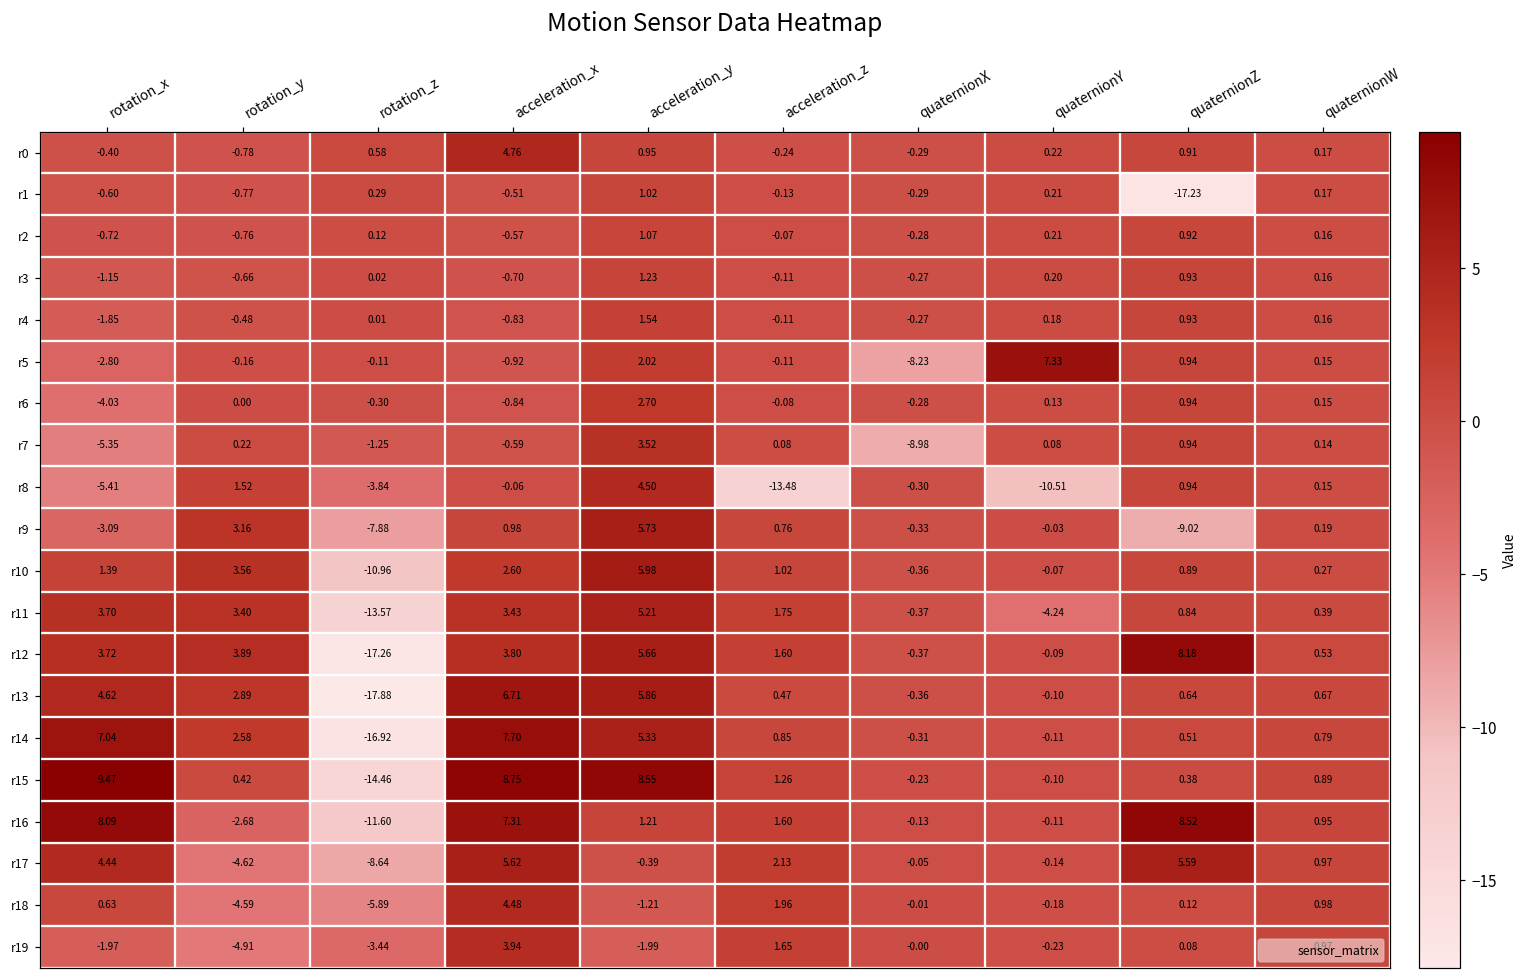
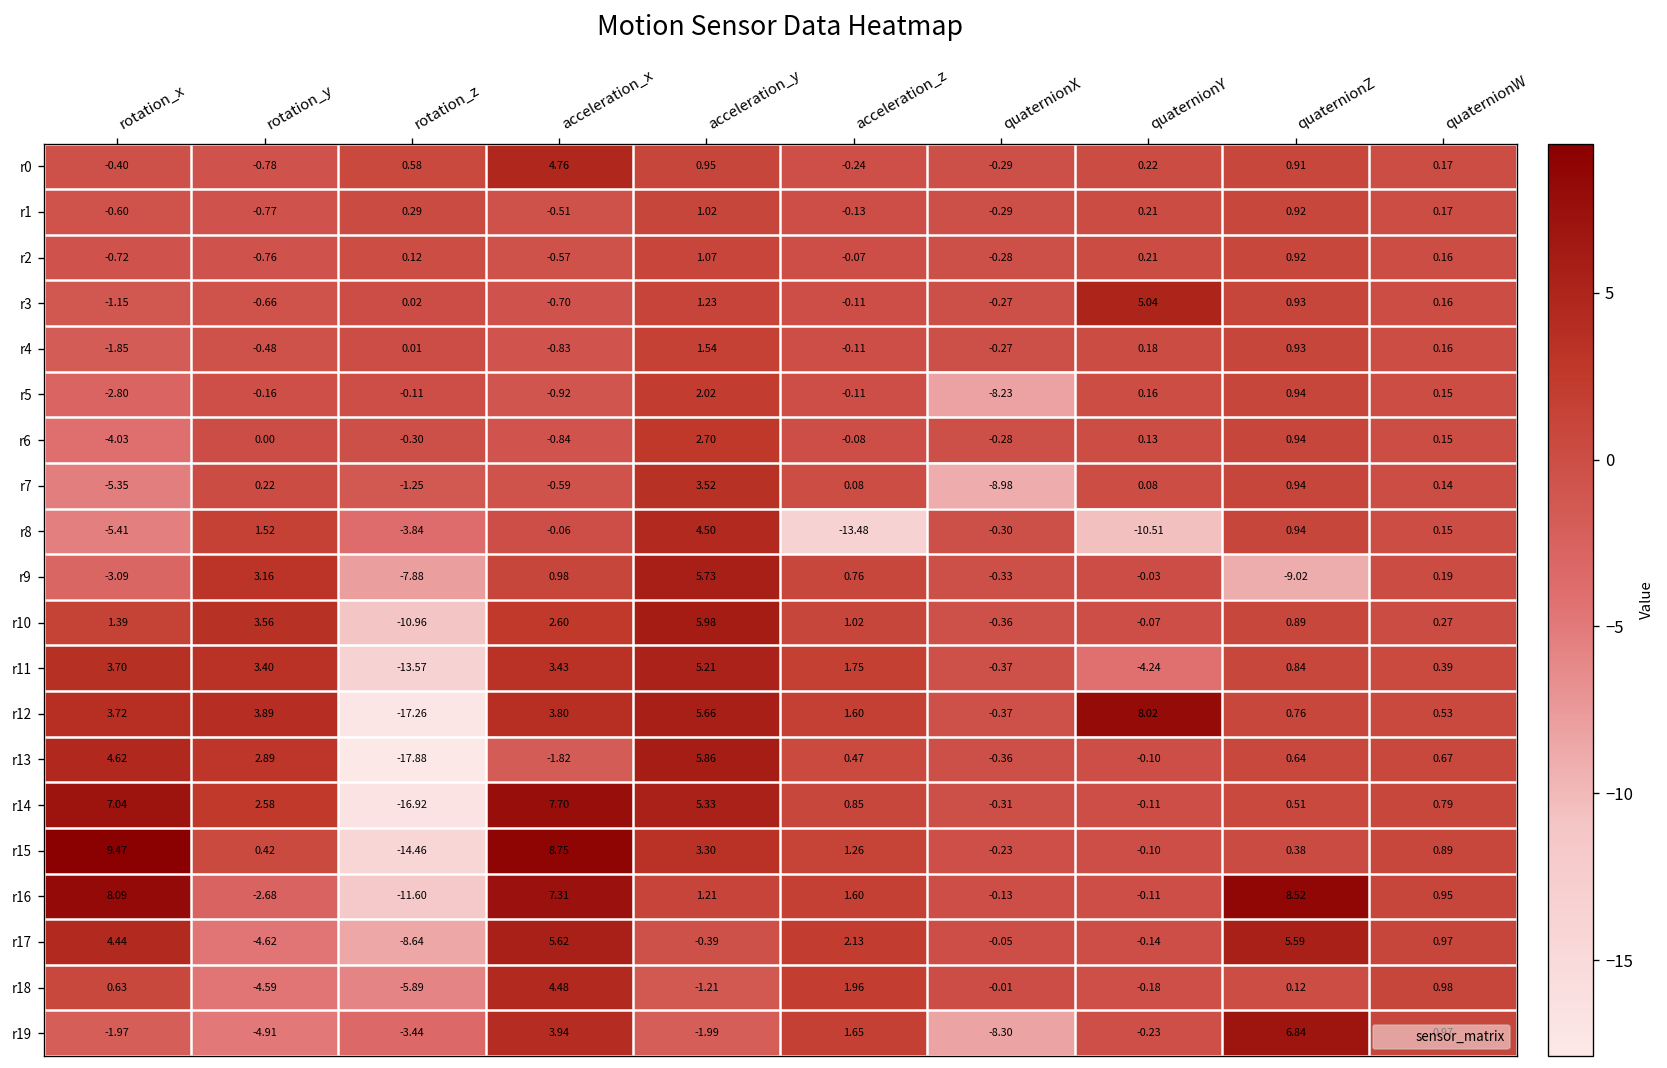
  {
    "r0": {
      "rotation_x": -0.40,
      "rotation_y": -0.78,
      "rotation_z": 0.58,
      "acceleration_x": 4.76,
      "acceleration_y": 0.95,
      "acceleration_z": -0.24,
      "quaternionX": -0.29,
      "quaternionY": 0.22,
      "quaternionZ": 0.91,
      "quaternionW": 0.17
    },
    "r1": {
      "rotation_x": -0.60,
      "rotation_y": -0.77,
      "rotation_z": 0.29,
      "acceleration_x": -0.51,
      "acceleration_y": 1.02,
      "acceleration_z": -0.13,
      "quaternionX": -0.29,
      "quaternionY": 0.21,
-     "quaternionZ": -17.23,
+     "quaternionZ": 0.92,
      "quaternionW": 0.17
    },
    "r2": {
      "rotation_x": -0.72,
      "rotation_y": -0.76,
      "rotation_z": 0.12,
      "acceleration_x": -0.57,
      "acceleration_y": 1.07,
      "acceleration_z": -0.07,
      "quaternionX": -0.28,
      "quaternionY": 0.21,
      "quaternionZ": 0.92,
      "quaternionW": 0.16
    },
    "r3": {
      "rotation_x": -1.15,
      "rotation_y": -0.66,
      "rotation_z": 0.02,
      "acceleration_x": -0.70,
      "acceleration_y": 1.23,
      "acceleration_z": -0.11,
      "quaternionX": -0.27,
-     "quaternionY": 0.20,
+     "quaternionY": 5.04,
      "quaternionZ": 0.93,
      "quaternionW": 0.16
    },
    "r4": {
      "rotation_x": -1.85,
      "rotation_y": -0.48,
      "rotation_z": 0.01,
      "acceleration_x": -0.83,
      "acceleration_y": 1.54,
      "acceleration_z": -0.11,
      "quaternionX": -0.27,
      "quaternionY": 0.18,
      "quaternionZ": 0.93,
      "quaternionW": 0.16
    },
    "r5": {
      "rotation_x": -2.80,
      "rotation_y": -0.16,
      "rotation_z": -0.11,
      "acceleration_x": -0.92,
      "acceleration_y": 2.02,
      "acceleration_z": -0.11,
      "quaternionX": -8.23,
-     "quaternionY": 7.33,
+     "quaternionY": 0.16,
      "quaternionZ": 0.94,
      "quaternionW": 0.15
    },
    "r6": {
      "rotation_x": -4.03,
      "rotation_y": 0.00,
      "rotation_z": -0.30,
      "acceleration_x": -0.84,
      "acceleration_y": 2.70,
      "acceleration_z": -0.08,
      "quaternionX": -0.28,
      "quaternionY": 0.13,
      "quaternionZ": 0.94,
      "quaternionW": 0.15
    },
    "r7": {
      "rotation_x": -5.35,
      "rotation_y": 0.22,
      "rotation_z": -1.25,
      "acceleration_x": -0.59,
      "acceleration_y": 3.52,
      "acceleration_z": 0.08,
      "quaternionX": -8.98,
      "quaternionY": 0.08,
      "quaternionZ": 0.94,
      "quaternionW": 0.14
    },
    "r8": {
      "rotation_x": -5.41,
      "rotation_y": 1.52,
      "rotation_z": -3.84,
      "acceleration_x": -0.06,
      "acceleration_y": 4.50,
      "acceleration_z": -13.48,
      "quaternionX": -0.30,
      "quaternionY": -10.51,
      "quaternionZ": 0.94,
      "quaternionW": 0.15
    },
    "r9": {
      "rotation_x": -3.09,
      "rotation_y": 3.16,
      "rotation_z": -7.88,
      "acceleration_x": 0.98,
      "acceleration_y": 5.73,
      "acceleration_z": 0.76,
      "quaternionX": -0.33,
      "quaternionY": -0.03,
      "quaternionZ": -9.02,
      "quaternionW": 0.19
    },
    "r10": {
      "rotation_x": 1.39,
      "rotation_y": 3.56,
      "rotation_z": -10.96,
      "acceleration_x": 2.60,
      "acceleration_y": 5.98,
      "acceleration_z": 1.02,
      "quaternionX": -0.36,
      "quaternionY": -0.07,
      "quaternionZ": 0.89,
      "quaternionW": 0.27
    },
    "r11": {
      "rotation_x": 3.70,
      "rotation_y": 3.40,
      "rotation_z": -13.57,
      "acceleration_x": 3.43,
      "acceleration_y": 5.21,
      "acceleration_z": 1.75,
      "quaternionX": -0.37,
      "quaternionY": -4.24,
      "quaternionZ": 0.84,
      "quaternionW": 0.39
    },
    "r12": {
      "rotation_x": 3.72,
      "rotation_y": 3.89,
      "rotation_z": -17.26,
      "acceleration_x": 3.80,
      "acceleration_y": 5.66,
      "acceleration_z": 1.60,
      "quaternionX": -0.37,
-     "quaternionY": -0.09,
-     "quaternionZ": 8.18,
+     "quaternionY": 8.02,
+     "quaternionZ": 0.76,
      "quaternionW": 0.53
    },
    "r13": {
      "rotation_x": 4.62,
      "rotation_y": 2.89,
      "rotation_z": -17.88,
-     "acceleration_x": 6.71,
+     "acceleration_x": -1.82,
      "acceleration_y": 5.86,
      "acceleration_z": 0.47,
      "quaternionX": -0.36,
      "quaternionY": -0.10,
      "quaternionZ": 0.64,
      "quaternionW": 0.67
    },
    "r14": {
      "rotation_x": 7.04,
      "rotation_y": 2.58,
      "rotation_z": -16.92,
      "acceleration_x": 7.70,
      "acceleration_y": 5.33,
      "acceleration_z": 0.85,
      "quaternionX": -0.31,
      "quaternionY": -0.11,
      "quaternionZ": 0.51,
      "quaternionW": 0.79
    },
    "r15": {
      "rotation_x": 9.47,
      "rotation_y": 0.42,
      "rotation_z": -14.46,
      "acceleration_x": 8.75,
-     "acceleration_y": 8.55,
+     "acceleration_y": 3.30,
      "acceleration_z": 1.26,
      "quaternionX": -0.23,
      "quaternionY": -0.10,
      "quaternionZ": 0.38,
      "quaternionW": 0.89
    },
    "r16": {
      "rotation_x": 8.09,
      "rotation_y": -2.68,
      "rotation_z": -11.60,
      "acceleration_x": 7.31,
      "acceleration_y": 1.21,
      "acceleration_z": 1.60,
      "quaternionX": -0.13,
      "quaternionY": -0.11,
      "quaternionZ": 8.52,
      "quaternionW": 0.95
    },
    "r17": {
      "rotation_x": 4.44,
      "rotation_y": -4.62,
      "rotation_z": -8.64,
      "acceleration_x": 5.62,
      "acceleration_y": -0.39,
      "acceleration_z": 2.13,
      "quaternionX": -0.05,
      "quaternionY": -0.14,
      "quaternionZ": 5.59,
      "quaternionW": 0.97
    },
    "r18": {
      "rotation_x": 0.63,
      "rotation_y": -4.59,
      "rotation_z": -5.89,
      "acceleration_x": 4.48,
      "acceleration_y": -1.21,
      "acceleration_z": 1.96,
      "quaternionX": -0.01,
      "quaternionY": -0.18,
      "quaternionZ": 0.12,
      "quaternionW": 0.98
    },
    "r19": {
      "rotation_x": -1.97,
      "rotation_y": -4.91,
      "rotation_z": -3.44,
      "acceleration_x": 3.94,
      "acceleration_y": -1.99,
      "acceleration_z": 1.65,
-     "quaternionX": -0.00,
+     "quaternionX": -8.30,
      "quaternionY": -0.23,
-     "quaternionZ": 0.08
+     "quaternionZ": 6.84
    }
  }
